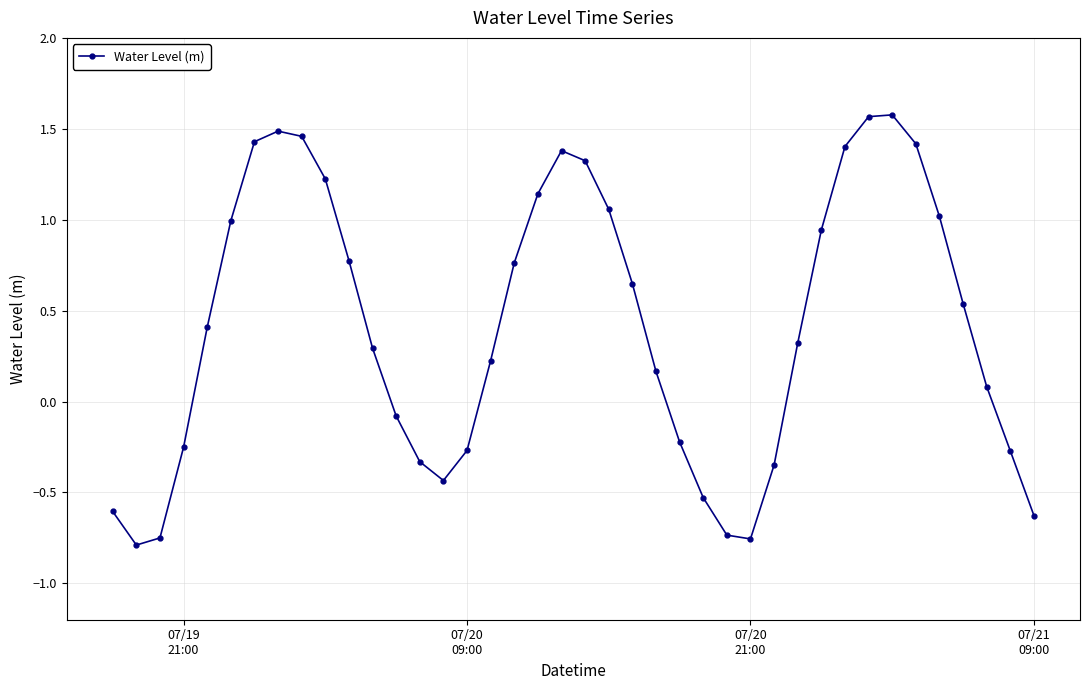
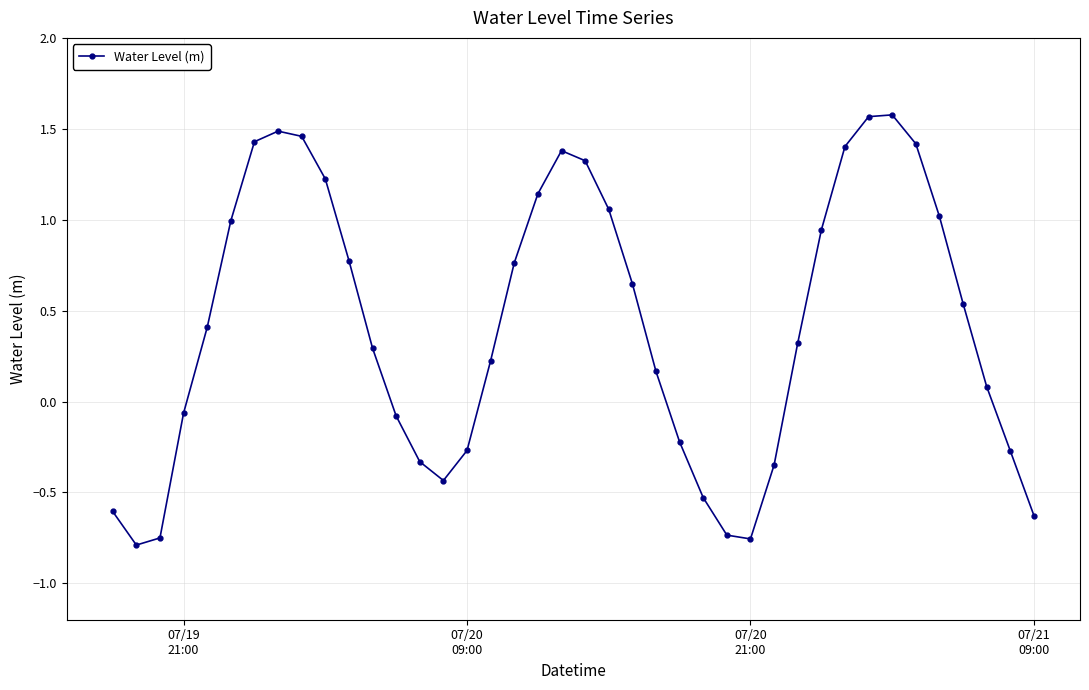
  {
-   "07/19 21:00": -0.25,
+   "07/19 21:00": -0.06,
    "07/20 09:00": -0.27,
    "07/20 21:00": -0.76,
    "07/21 09:00": -0.63
  }
